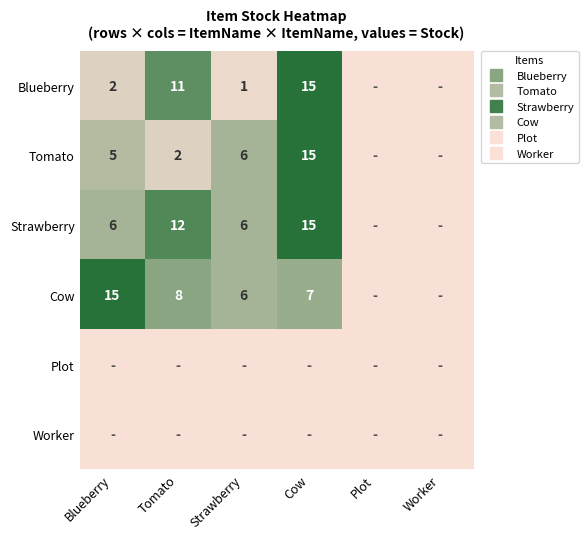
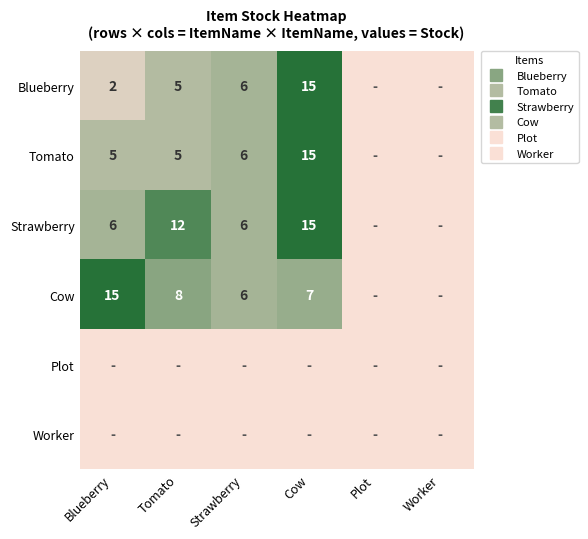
  {
    "Blueberry": {
      "Blueberry": 2,
-     "Tomato": 11,
-     "Strawberry": 1,
+     "Tomato": 5,
+     "Strawberry": 6,
      "Cow": 15
    },
    "Tomato": {
      "Blueberry": 5,
-     "Tomato": 2,
+     "Tomato": 5,
      "Strawberry": 6,
      "Cow": 15
    },
    "Strawberry": {
      "Blueberry": 6,
      "Tomato": 12,
      "Strawberry": 6,
      "Cow": 15
    },
    "Cow": {
      "Blueberry": 15,
      "Tomato": 8,
      "Strawberry": 6,
      "Cow": 7
    }
  }
